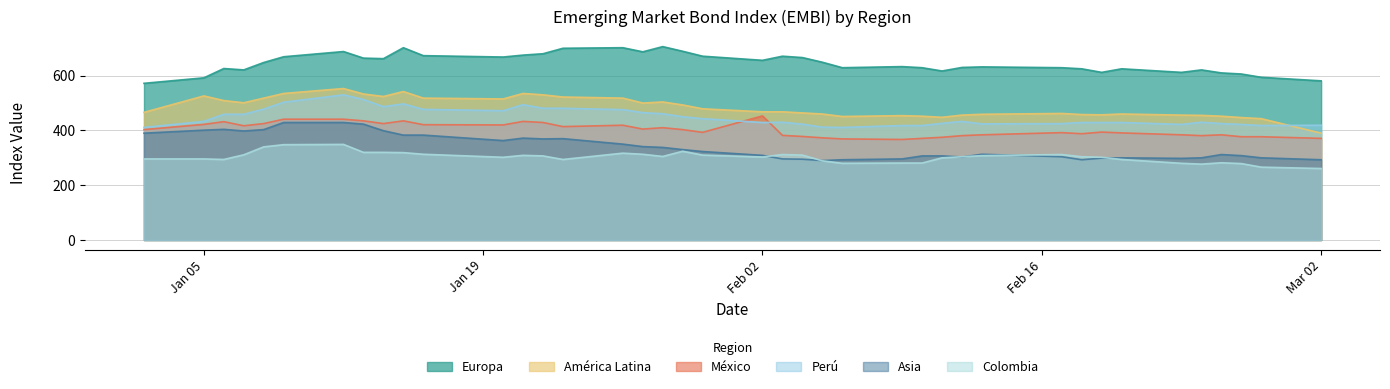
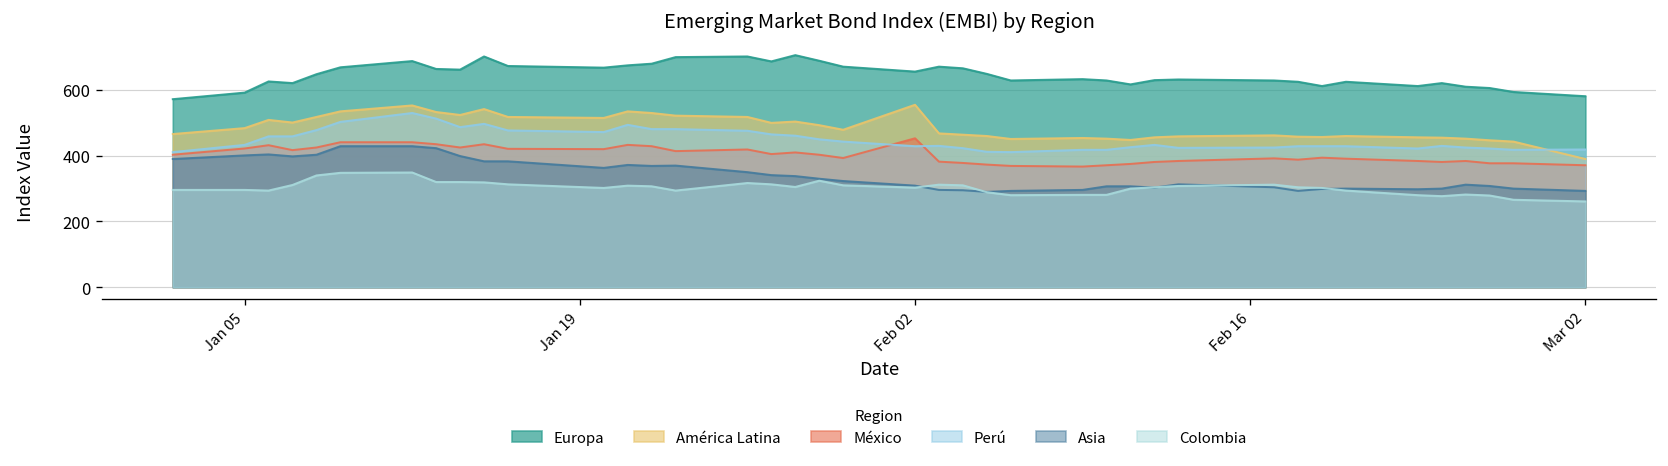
  {
    "América Latina": {
-     "Jan 05": 530,
-     "Feb 02": 470,
+     "Jan 05": 480,
+     "Feb 02": 560,
      "Mar 02": 390
    },
    "México": {
      "Jan 05": 420,
      "Feb 02": 450,
      "Mar 02": 370
    }
  }
